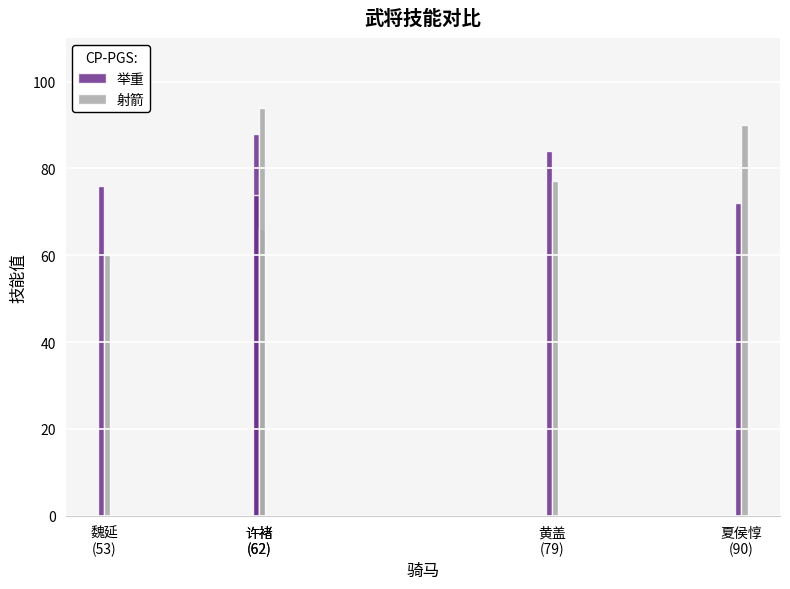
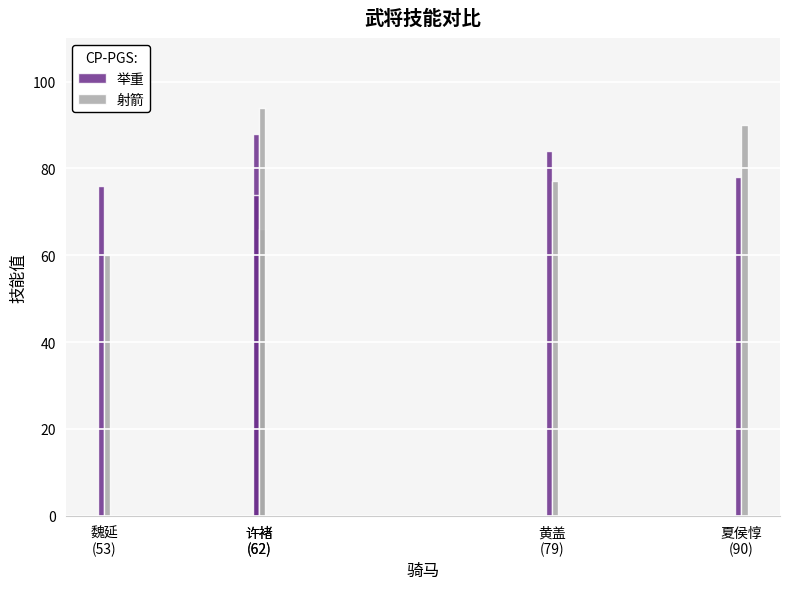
  {
    "举重": {
      "魏延 (53)": 76,
      "黄盖 (79)": 84,
-     "夏侯惇 (90)": 72
+     "夏侯惇 (90)": 78
    },
    "射箭": {
      "魏延 (53)": 60,
      "黄盖 (79)": 77,
      "夏侯惇 (90)": 90
    }
  }
